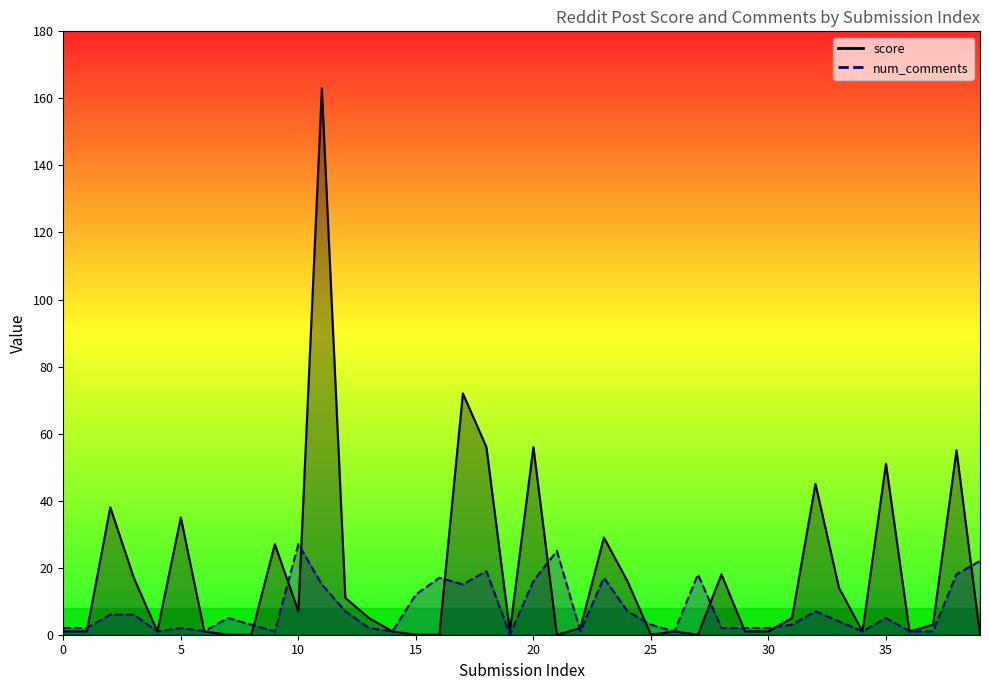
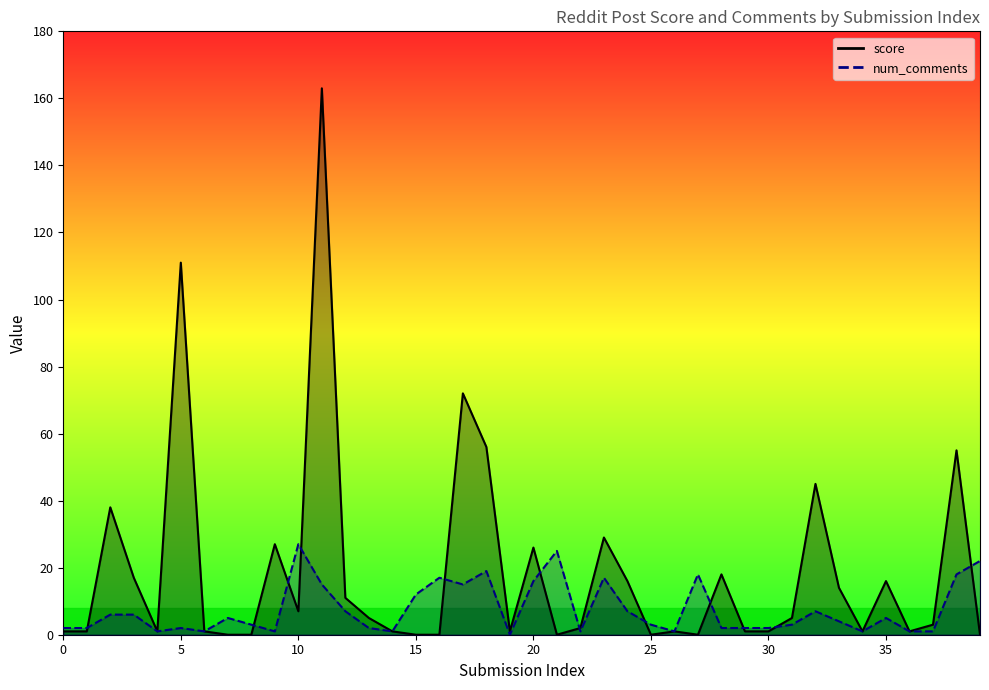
  {
    "score": {
-     "5": 35,
-     "20": 56,
-     "35": 51
+     "5": 111,
+     "20": 26,
+     "35": 16
    },
    "num_comments": {
      "10": 27,
      "15": 12,
      "20": 16
    }
  }
